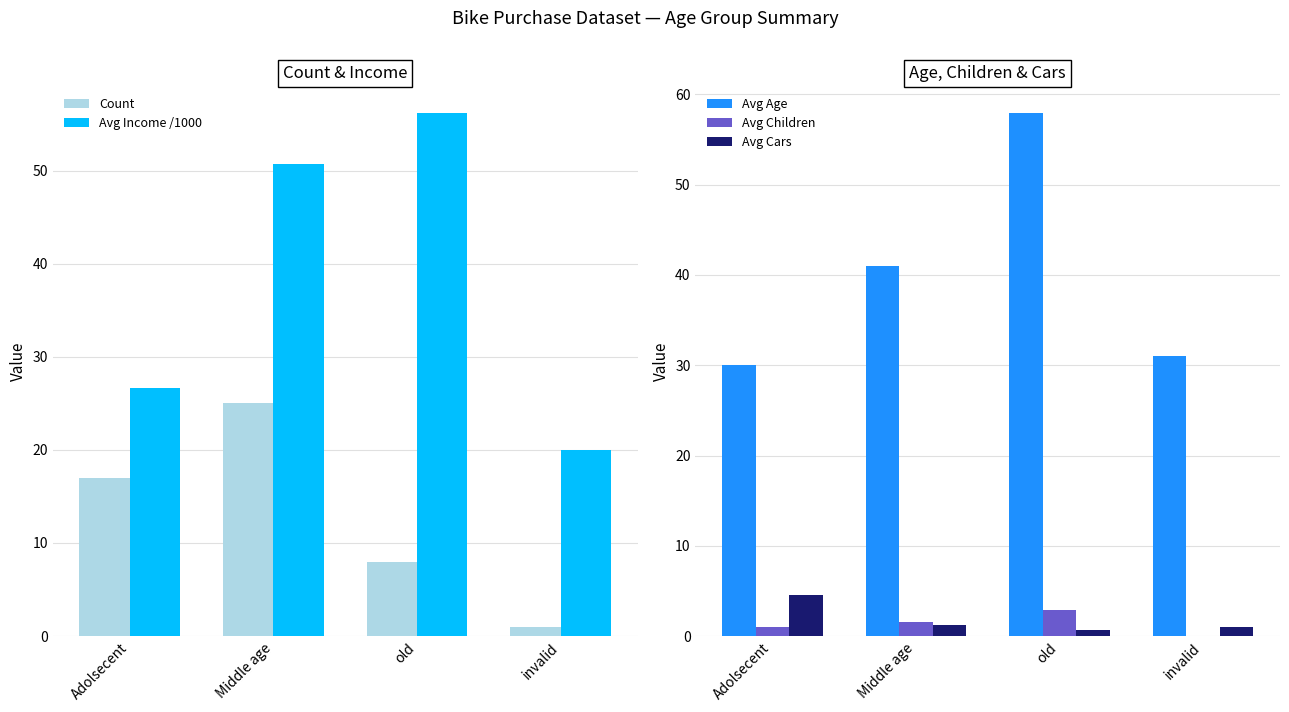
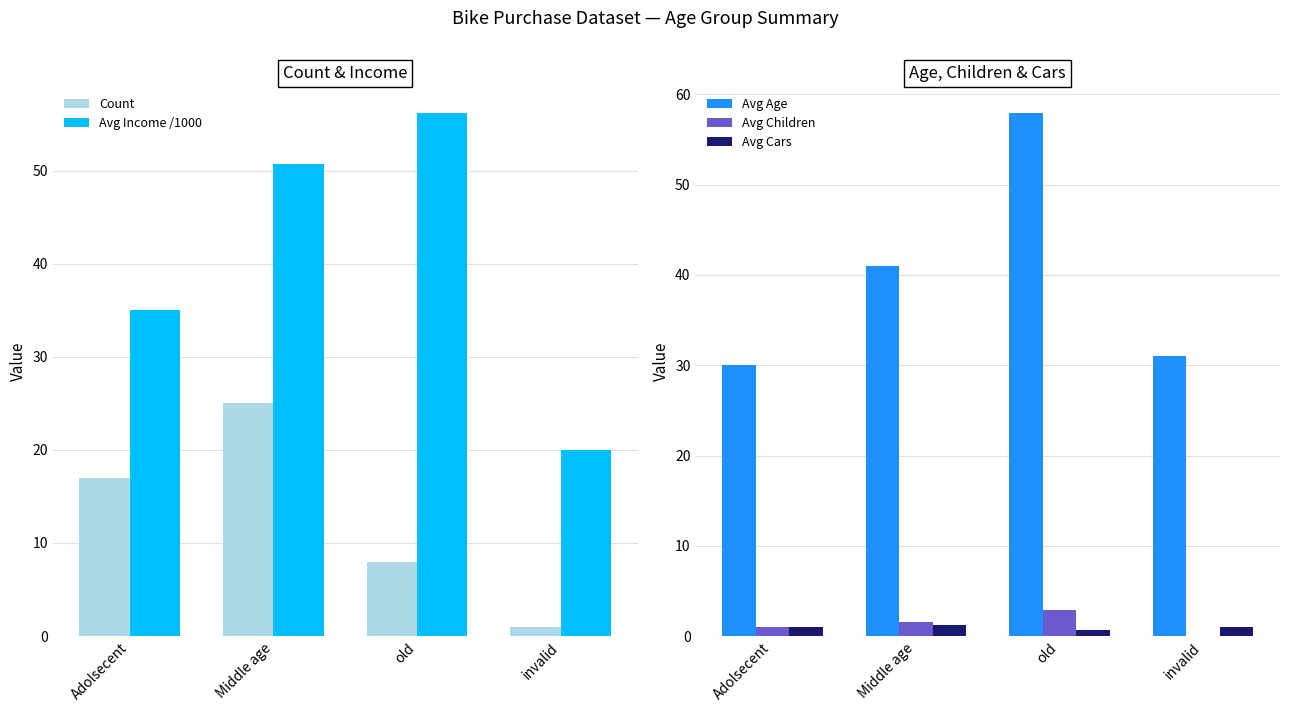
  {
    "Count & Income": {
      "Count": {
        "Adolsecent": 17,
        "Middle age": 25,
        "old": 8,
        "invalid": 1
      },
      "Avg Income /1000": {
-       "Adolsecent": 27,
+       "Adolsecent": 35,
        "Middle age": 51,
        "old": 56,
        "invalid": 20
      }
    },
    "Age, Children & Cars": {
      "Avg Age": {
        "Adolsecent": 30,
        "Middle age": 41,
        "old": 58,
        "invalid": 31
      },
      "Avg Children": {
        "Adolsecent": 1,
        "Middle age": 2,
        "old": 3,
        "invalid": 0
      },
      "Avg Cars": {
-       "Adolsecent": 5,
+       "Adolsecent": 1,
        "Middle age": 1,
        "old": 1,
        "invalid": 1
      }
    }
  }
